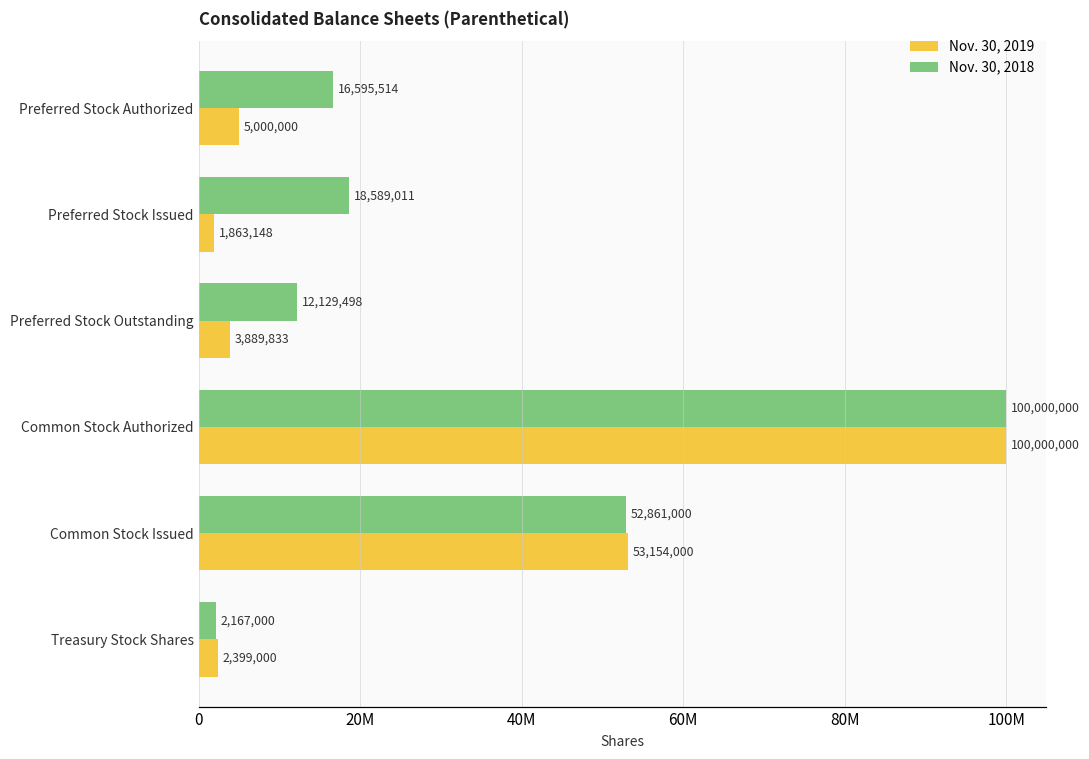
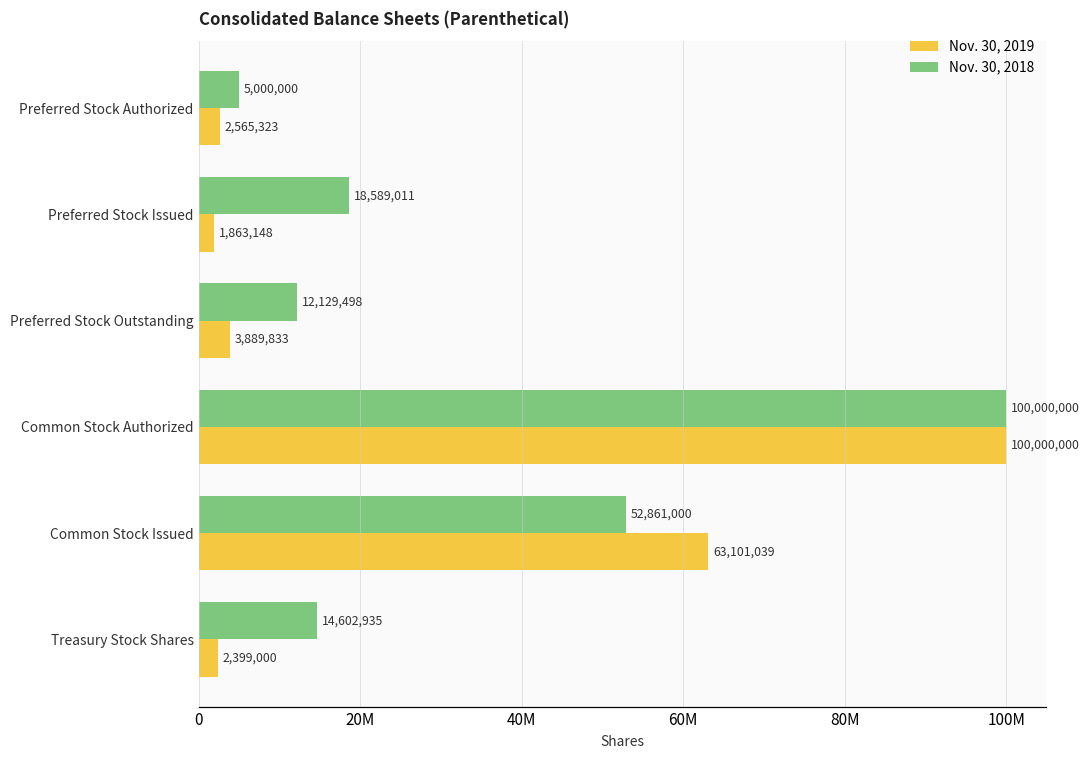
  {
    "Nov. 30, 2019": {
-     "Preferred Stock Authorized": "5,000,000",
+     "Preferred Stock Authorized": "2,565,323",
      "Preferred Stock Issued": "1,863,148",
      "Preferred Stock Outstanding": "3,889,833",
      "Common Stock Authorized": "100,000,000",
-     "Common Stock Issued": "53,154,000",
+     "Common Stock Issued": "63,101,039",
      "Treasury Stock Shares": "2,399,000"
    },
    "Nov. 30, 2018": {
-     "Preferred Stock Authorized": "16,595,514",
+     "Preferred Stock Authorized": "5,000,000",
      "Preferred Stock Issued": "18,589,011",
      "Preferred Stock Outstanding": "12,129,498",
      "Common Stock Authorized": "100,000,000",
      "Common Stock Issued": "52,861,000",
-     "Treasury Stock Shares": "2,167,000"
+     "Treasury Stock Shares": "14,602,935"
    }
  }
